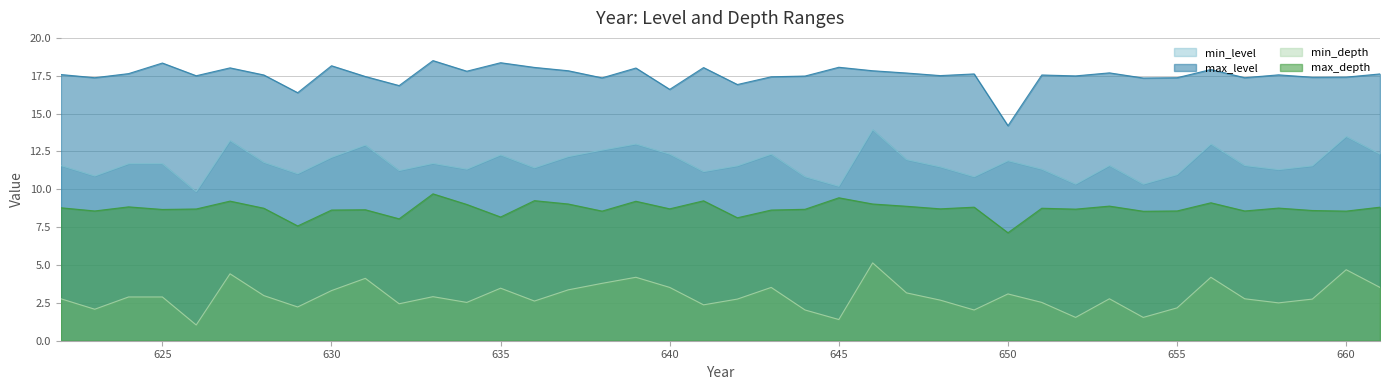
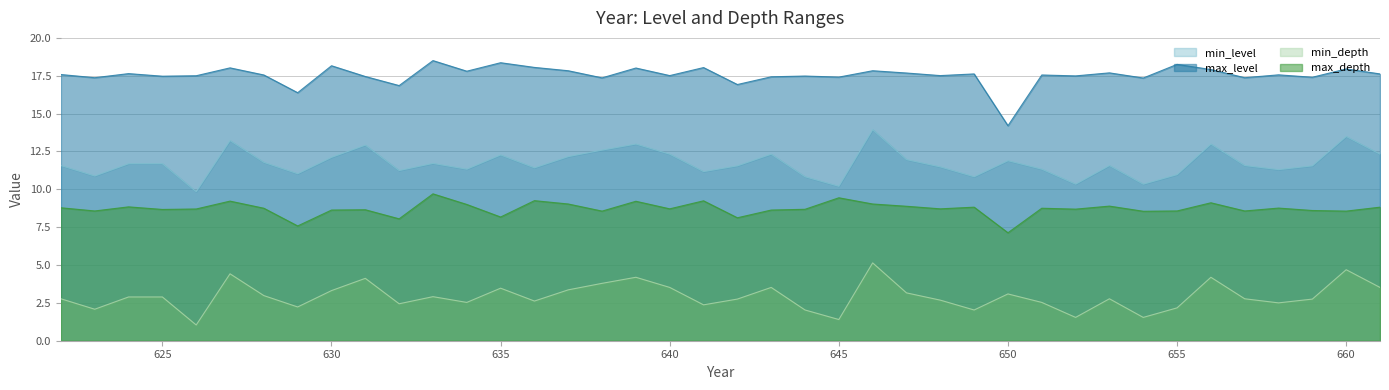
  {
    "max_level": {
-     "625": 18.3,
+     "625": 17.5,
      "630": 18.2,
      "635": 18.4,
-     "640": 16.6,
-     "645": 18.1,
+     "640": 17.5,
+     "645": 17.4,
      "650": 14.2,
-     "655": 17.4,
-     "660": 17.4
+     "655": 18.3,
+     "660": 18.0
    },
    "max_depth": {
      "625": 8.7,
      "630": 8.6,
      "635": 8.2,
      "640": 8.7,
      "645": 9.4,
      "650": 7.1,
      "655": 8.6,
      "660": 8.6
    }
  }
